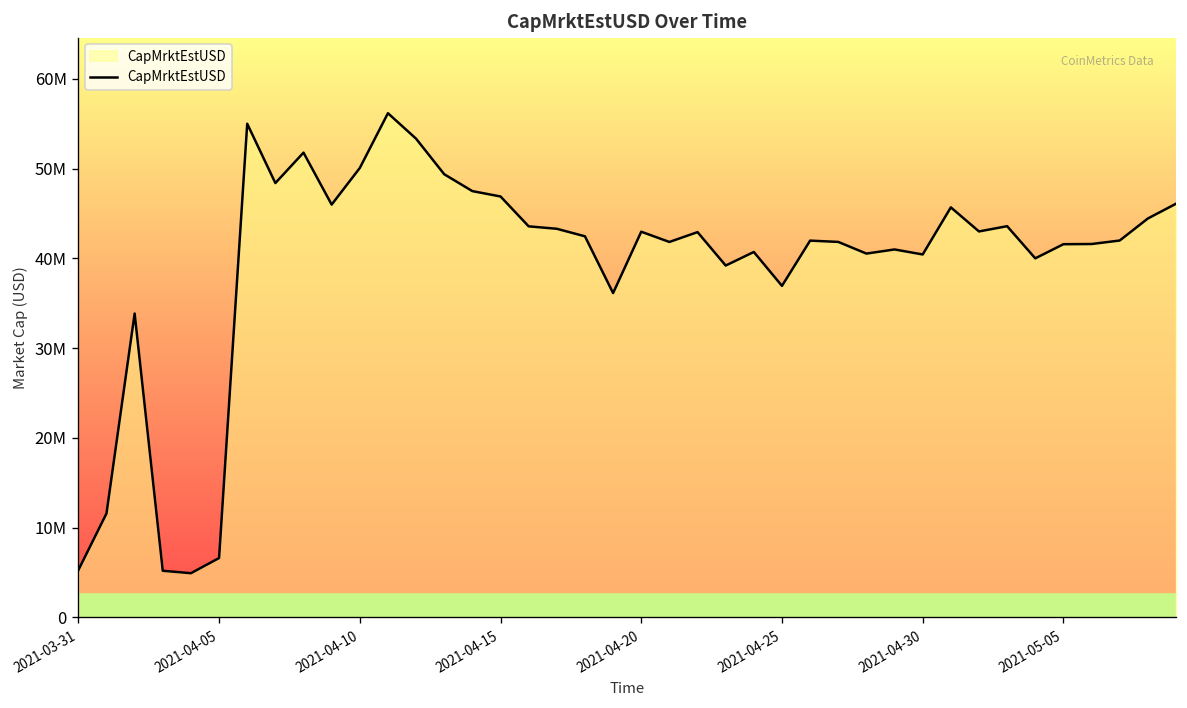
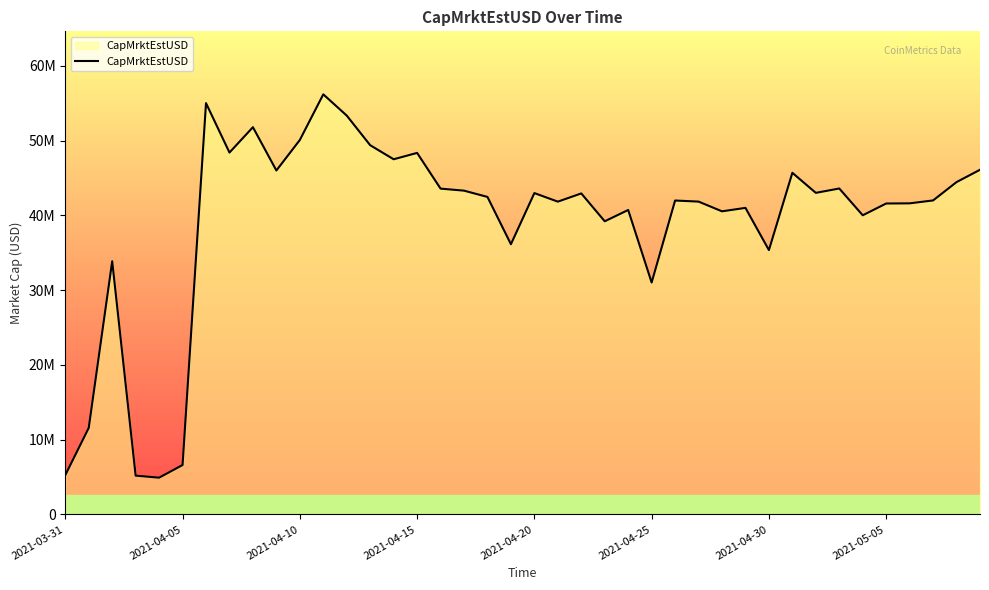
  {
    "2021-03-31": 5000000,
    "2021-04-05": 7000000,
    "2021-04-10": 50000000,
-   "2021-04-15": 47000000,
+   "2021-04-15": 48000000,
    "2021-04-20": 43000000,
-   "2021-04-25": 37000000,
-   "2021-04-30": 40000000,
+   "2021-04-25": 31000000,
+   "2021-04-30": 35000000,
    "2021-05-05": 42000000
  }
